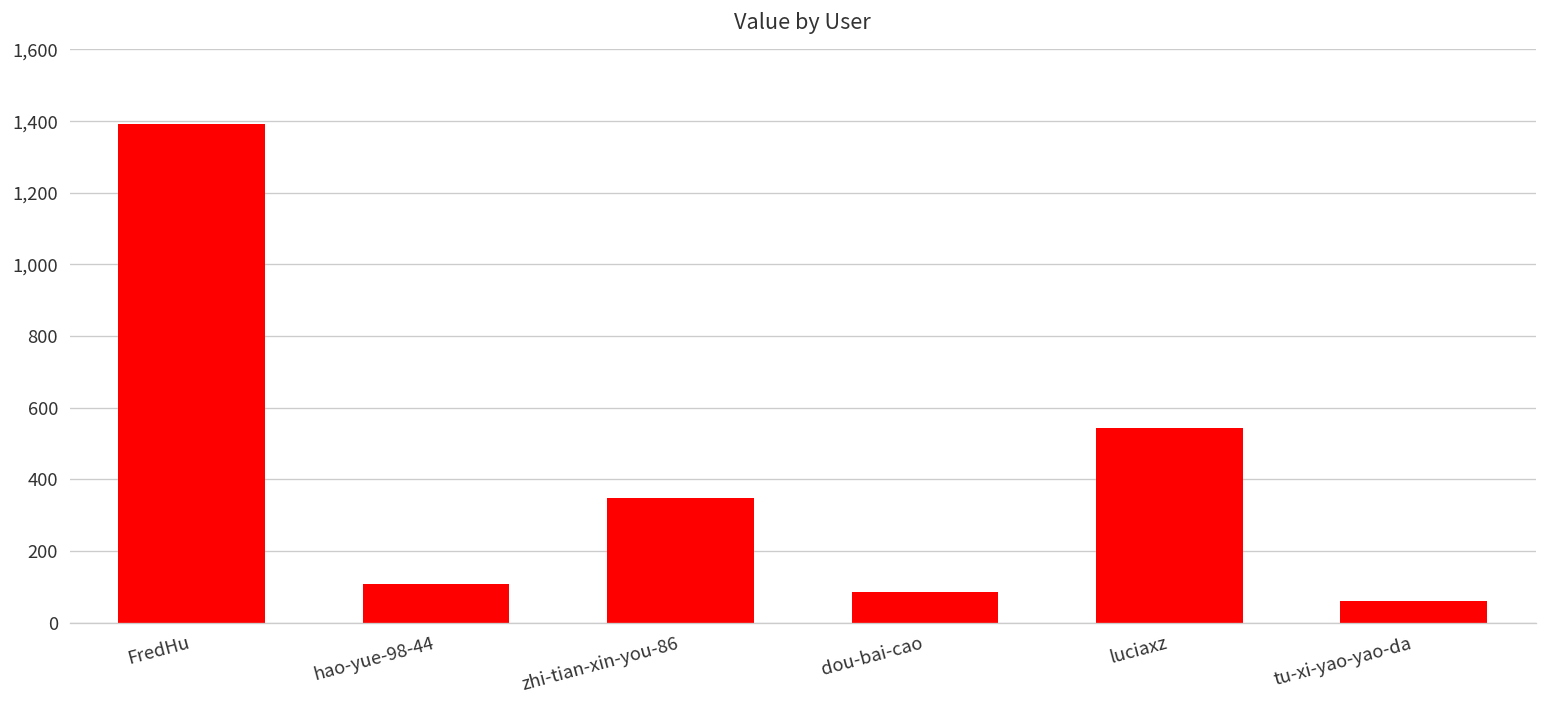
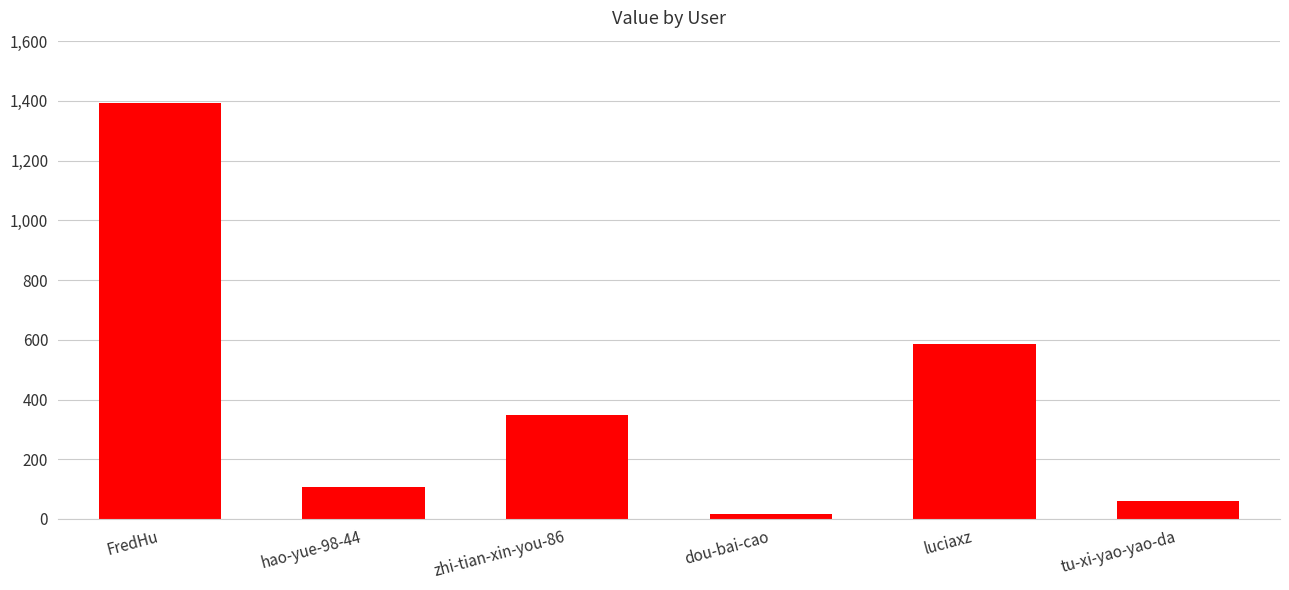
  {
    "FredHu": "1,390",
    "hao-yue-98-44": "110",
    "zhi-tian-xin-you-86": "350",
-   "dou-bai-cao": "90",
-   "luciaxz": "540",
+   "dou-bai-cao": "20",
+   "luciaxz": "590",
    "tu-xi-yao-yao-da": "60"
  }
